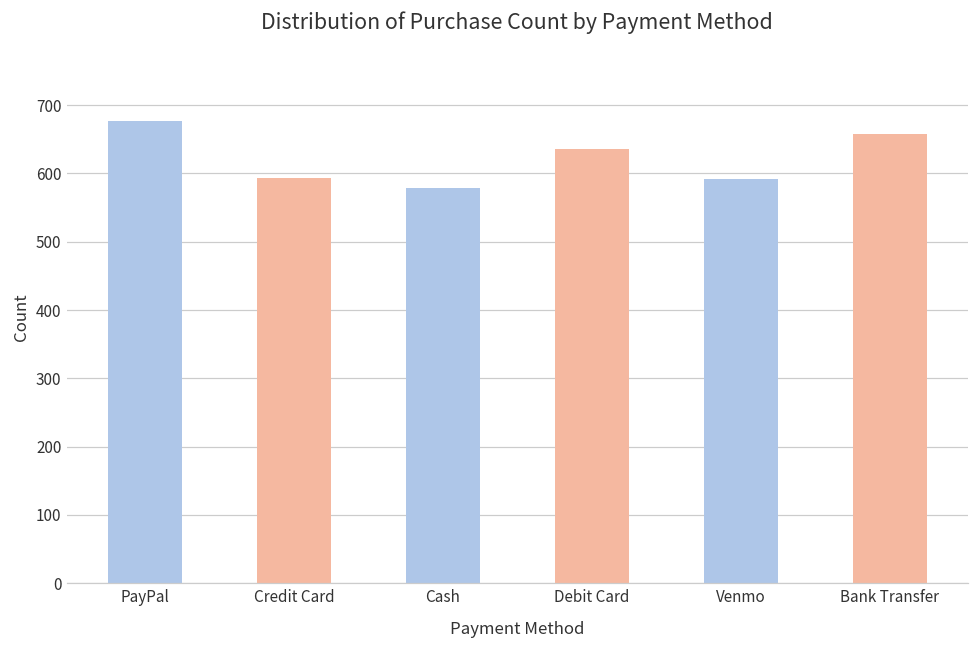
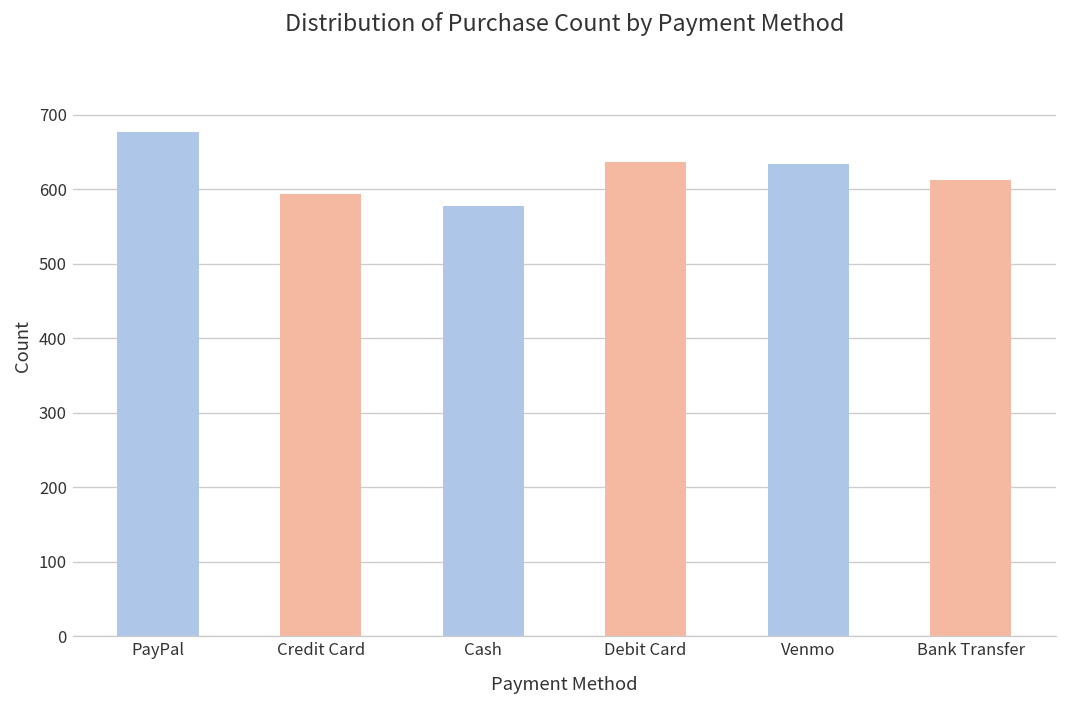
  {
    "PayPal": 680,
    "Credit Card": 590,
    "Cash": 580,
    "Debit Card": 640,
-   "Venmo": 590,
-   "Bank Transfer": 660
+   "Venmo": 630,
+   "Bank Transfer": 610
  }
